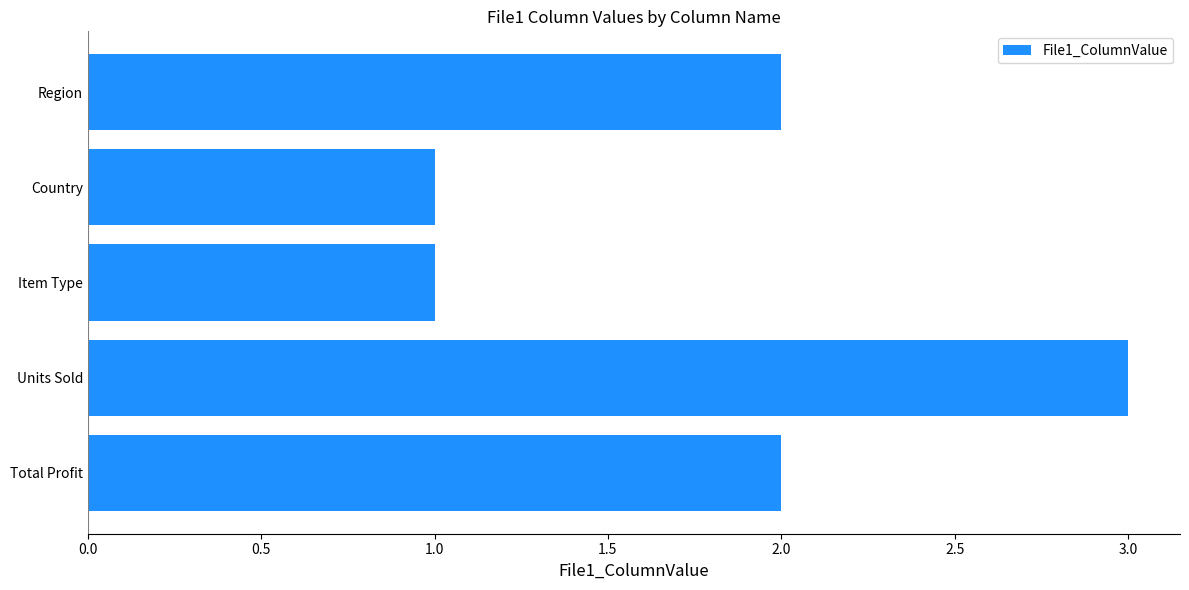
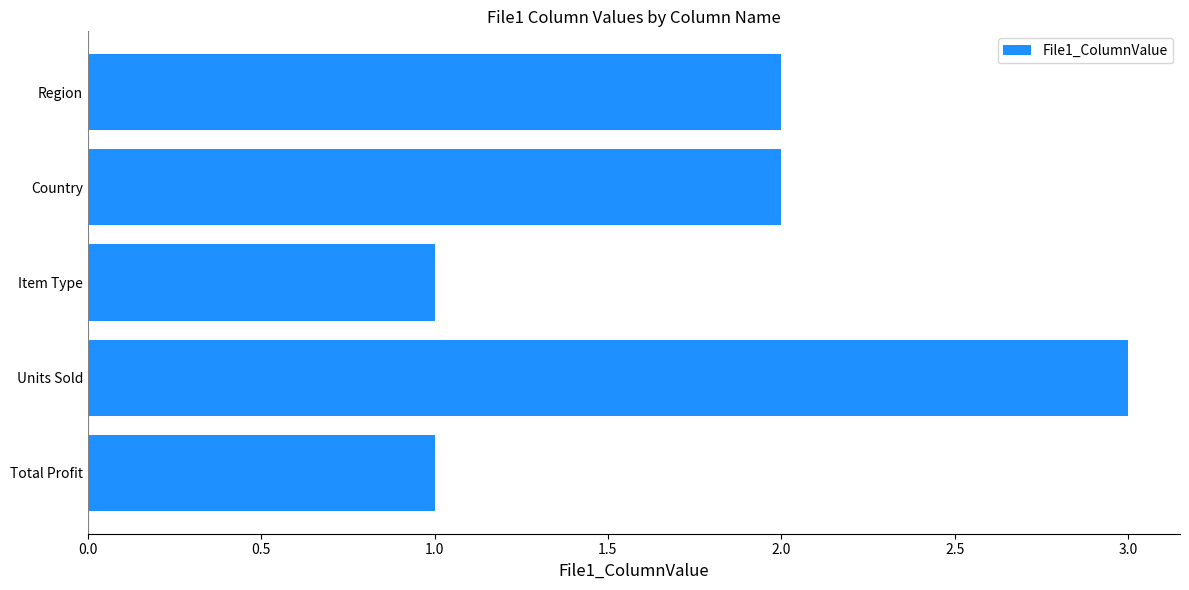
  {
    "Region": 2,
-   "Country": 1,
+   "Country": 2,
    "Item Type": 1,
    "Units Sold": 3,
-   "Total Profit": 2
+   "Total Profit": 1
  }
